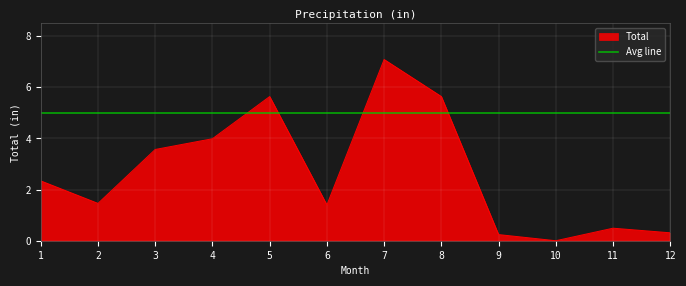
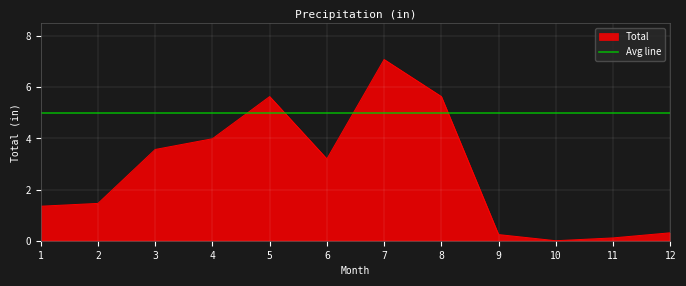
  {
-   "1": 2.3,
+   "1": 1.4,
    "2": 1.5,
    "3": 3.6,
    "4": 4.0,
    "5": 5.6,
-   "6": 1.4,
+   "6": 3.2,
    "7": 7.1,
    "8": 5.6,
    "9": 0.2,
    "10": 0.0,
-   "11": 0.5,
+   "11": 0.1,
    "12": 0.3
  }
